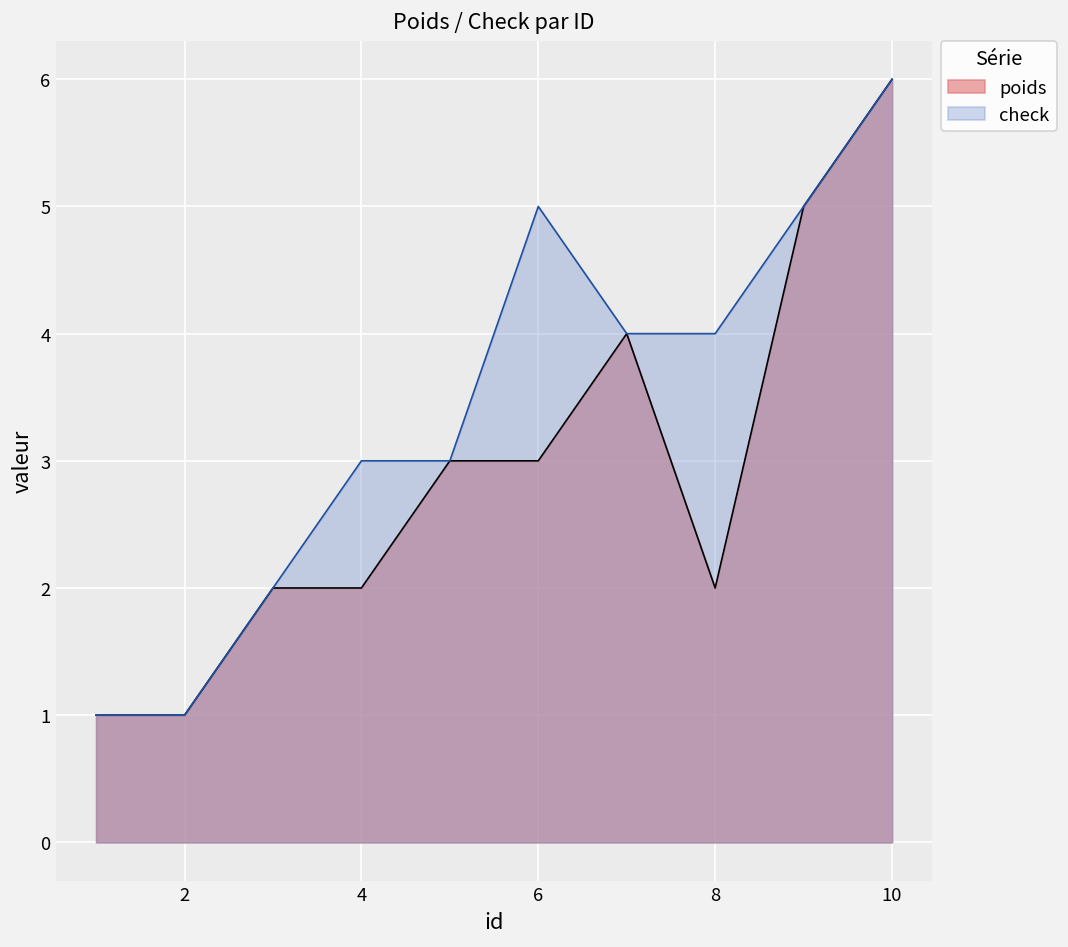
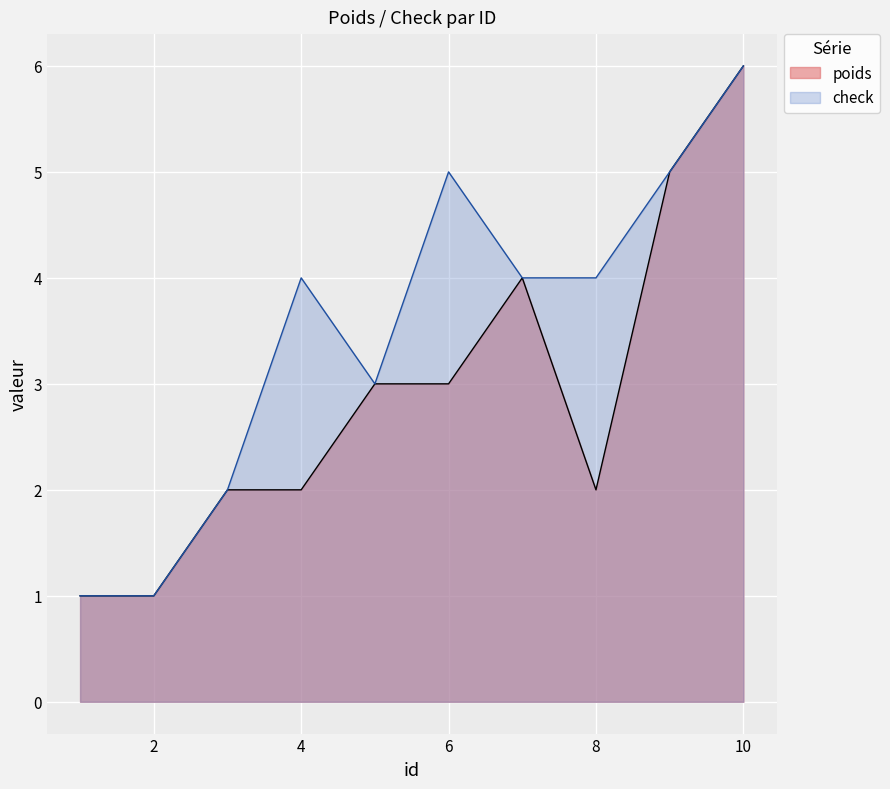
  {
    "poids": {
      "4": 2,
      "6": 3,
      "8": 2
    },
    "check": {
-     "4": 3,
+     "4": 4,
      "6": 5,
      "8": 4
    }
  }
